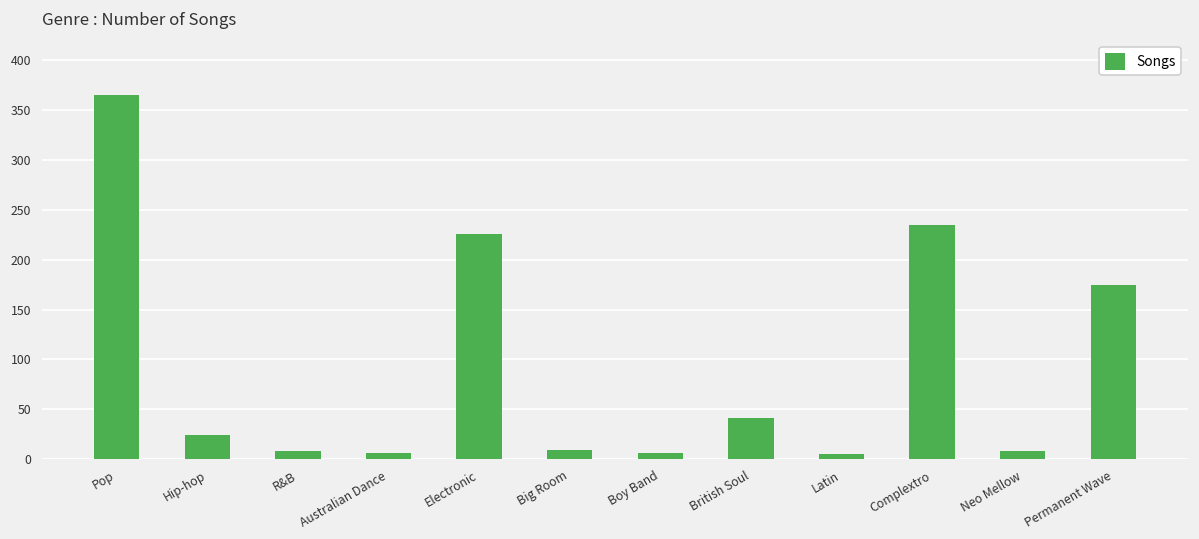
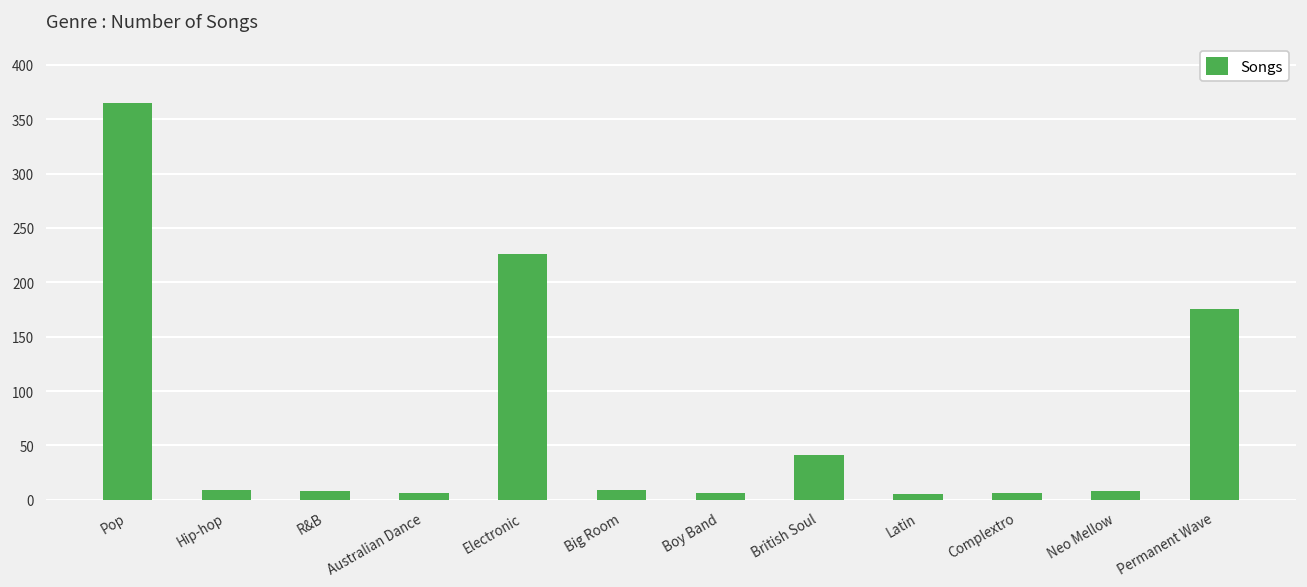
  {
    "Pop": 370,
-   "Hip-hop": 20,
+   "Hip-hop": 10,
    "R&B": 10,
    "Australian Dance": 10,
    "Electronic": 230,
    "Big Room": 10,
    "Boy Band": 10,
    "British Soul": 40,
    "Latin": 10,
-   "Complextro": 240,
+   "Complextro": 10,
    "Neo Mellow": 10,
    "Permanent Wave": 180
  }
